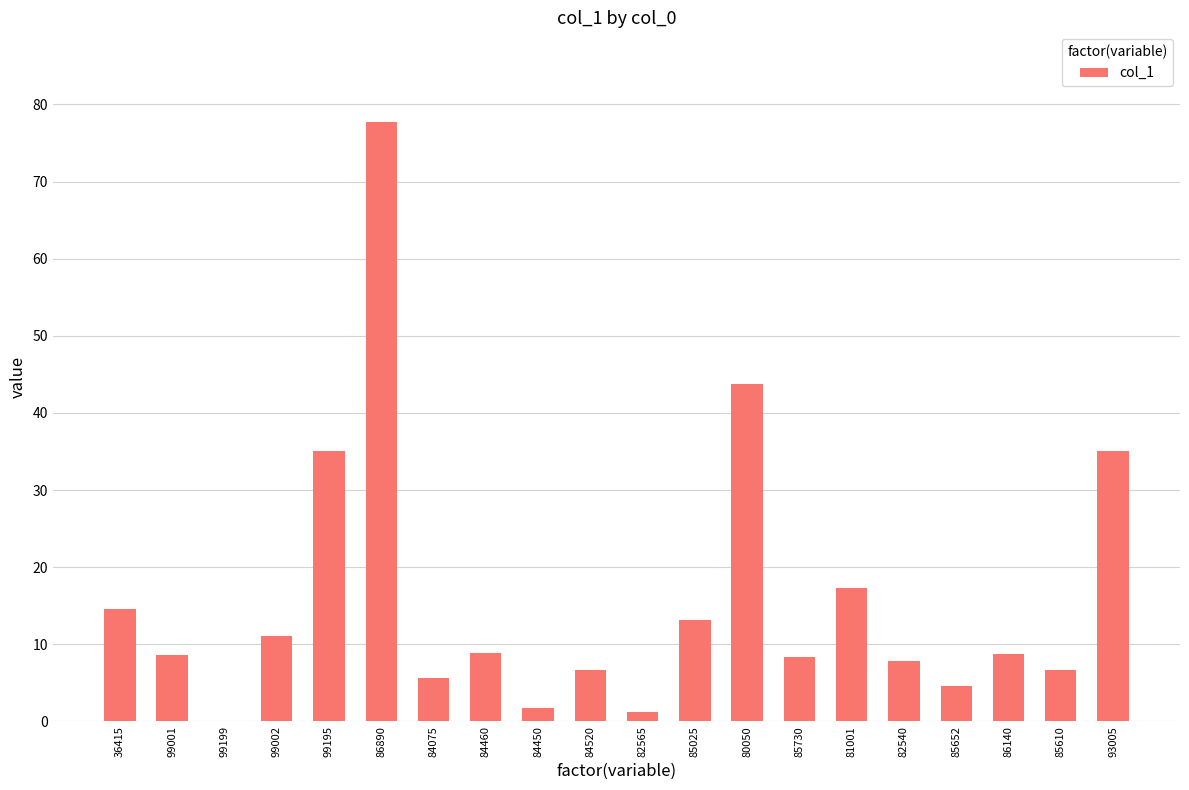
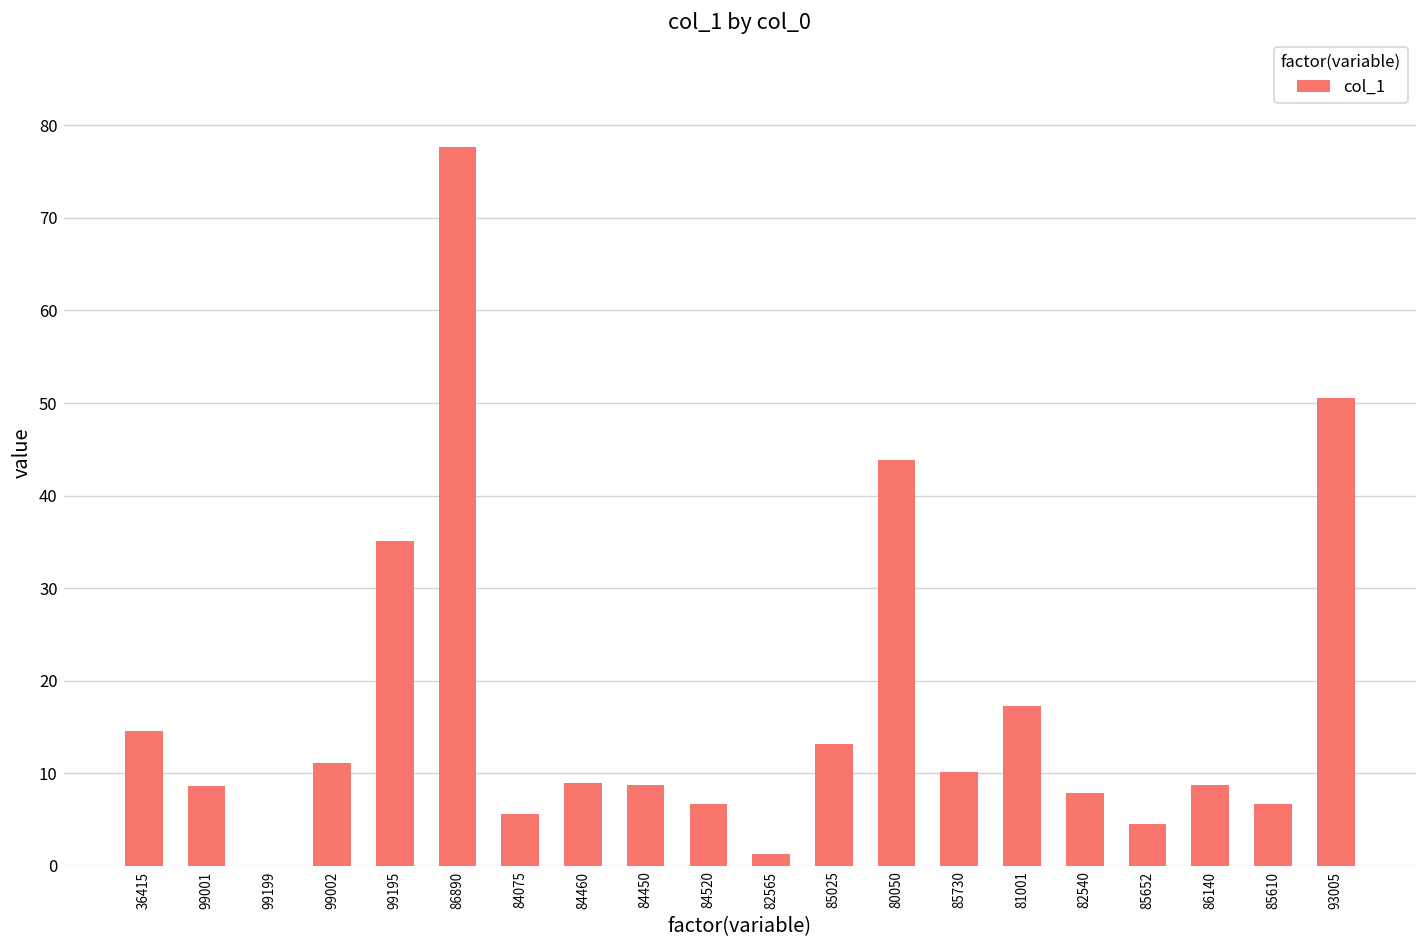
  {
    "36415": 15,
    "99001": 9,
    "99199": 0,
    "99002": 11,
    "99195": 35,
    "86890": 78,
    "84075": 6,
    "84460": 9,
-   "84450": 2,
+   "84450": 9,
    "84520": 7,
    "82565": 1,
    "85025": 13,
    "80050": 44,
-   "85730": 8,
+   "85730": 10,
    "81001": 17,
    "82540": 8,
    "85652": 5,
    "86140": 9,
    "85610": 7,
-   "93005": 35
+   "93005": 51
  }
